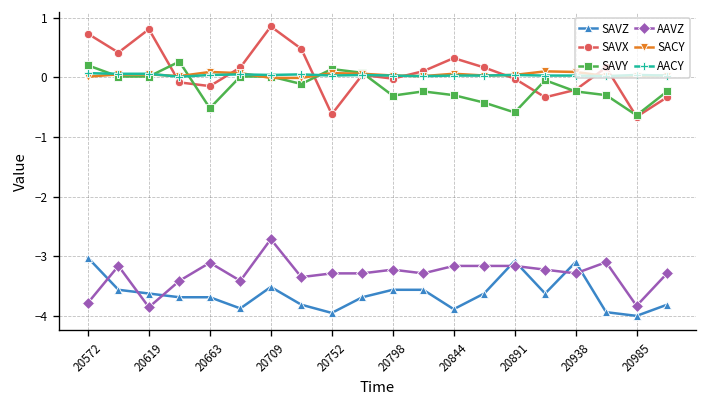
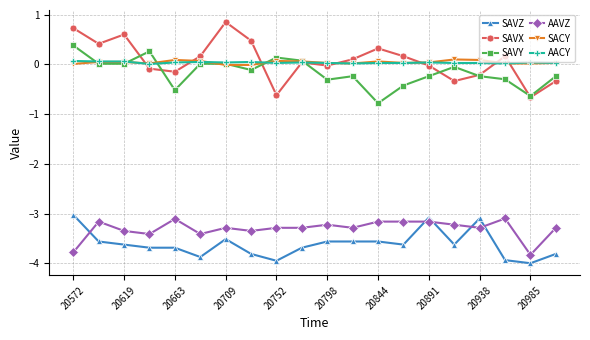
  {
    "SAVZ": {
      "20572": -3.0,
      "20619": -3.6,
      "20663": -3.7,
      "20709": -3.5,
      "20752": -3.9,
      "20798": -3.6,
-     "20844": -3.9,
+     "20844": -3.6,
      "20891": -3.1,
      "20938": -3.1,
      "20985": -4.0
    },
    "SAVX": {
      "20572": 0.7,
-     "20619": 0.8,
+     "20619": 0.6,
      "20663": -0.1,
      "20709": 0.9,
      "20752": -0.6,
      "20844": 0.3,
      "20891": 0.0
    },
    "SAVY": {
-     "20572": 0.2,
+     "20572": 0.4,
      "20663": -0.5,
      "20752": 0.1,
      "20798": -0.3,
-     "20844": -0.3,
-     "20891": -0.6
+     "20844": -0.8,
+     "20891": -0.2
    },
    "AAVZ": {
      "20572": -3.8,
-     "20619": -3.9,
+     "20619": -3.3,
      "20663": -3.1,
-     "20709": -2.7,
+     "20709": -3.3,
      "20752": -3.3,
      "20798": -3.2,
      "20844": -3.2,
      "20891": -3.2,
      "20938": -3.3,
      "20985": -3.8
    },
    "SACY": {
      "20572": 0.0
    },
    "AACY": {
      "20572": 0.1,
      "20938": 0.0
    }
  }
